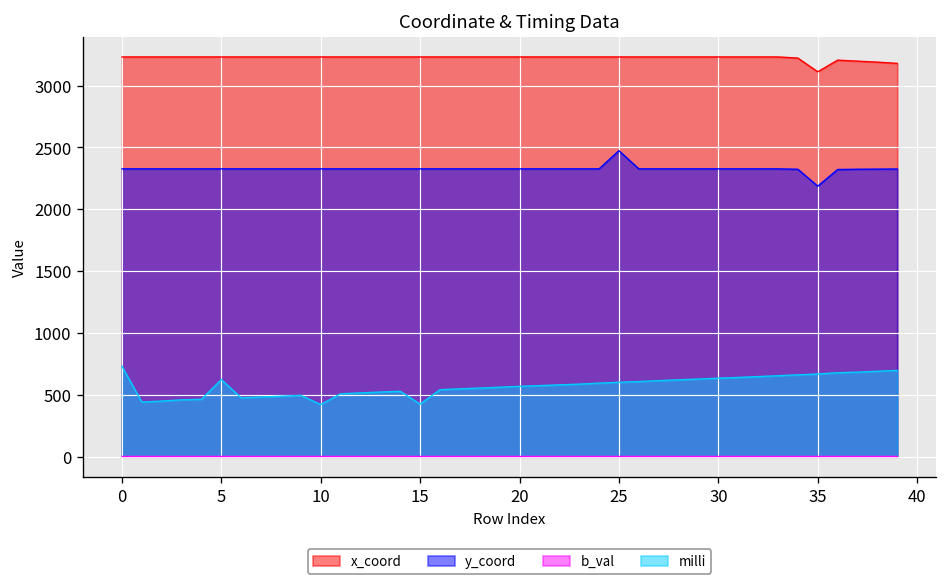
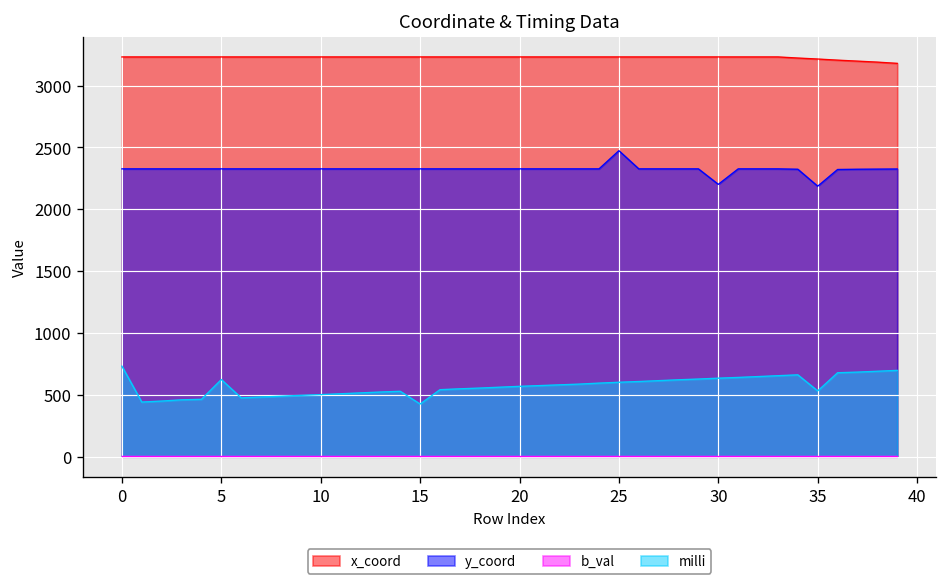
  {
    "x_coord": {
      "0": 3230,
      "5": 3230,
      "10": 3230,
      "15": 3230,
      "20": 3230,
      "25": 3230,
      "30": 3230,
-     "35": 3110
+     "35": 3220
    },
    "y_coord": {
      "0": 2330,
      "5": 2330,
      "10": 2330,
      "15": 2330,
      "20": 2330,
      "25": 2470,
-     "30": 2330,
+     "30": 2200,
      "35": 2190
    },
    "b_val": {
      "0": 0,
      "5": 0,
      "10": 0,
      "15": 0,
      "20": 0,
      "25": 0,
      "30": 0,
      "35": 0
    },
    "milli": {
      "0": 730,
      "5": 620,
-     "10": 420,
+     "10": 500,
      "15": 430,
      "20": 570,
      "25": 600,
      "30": 640,
-     "35": 670
+     "35": 530
    }
  }
